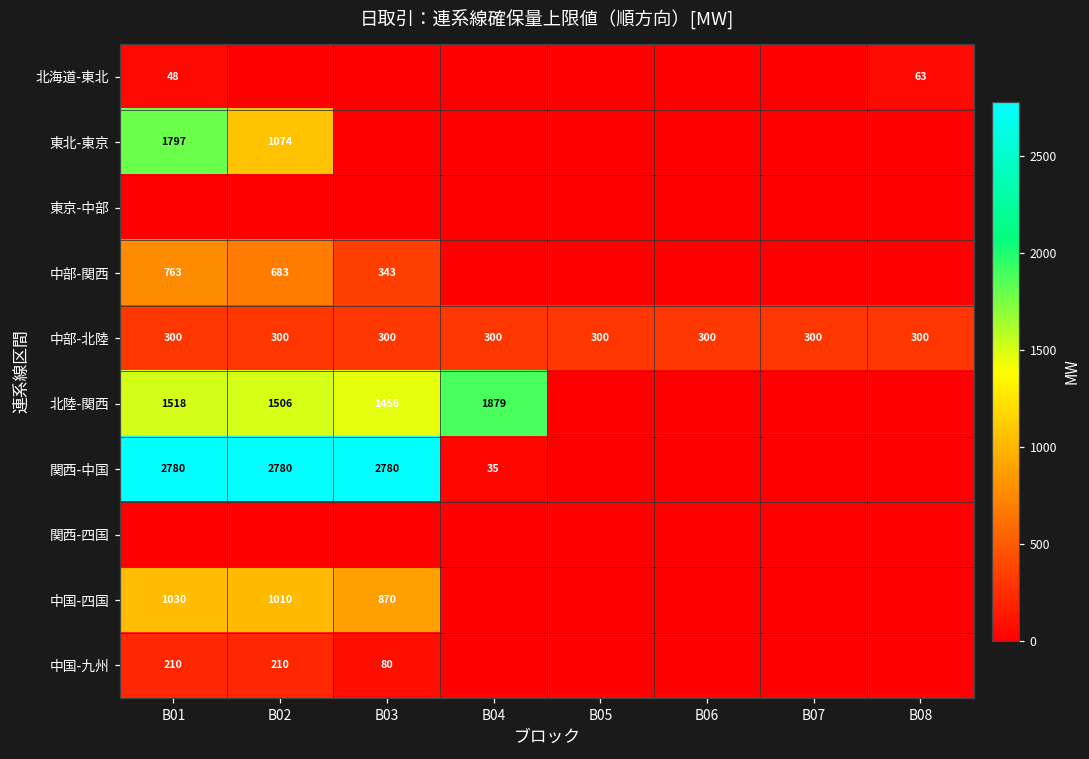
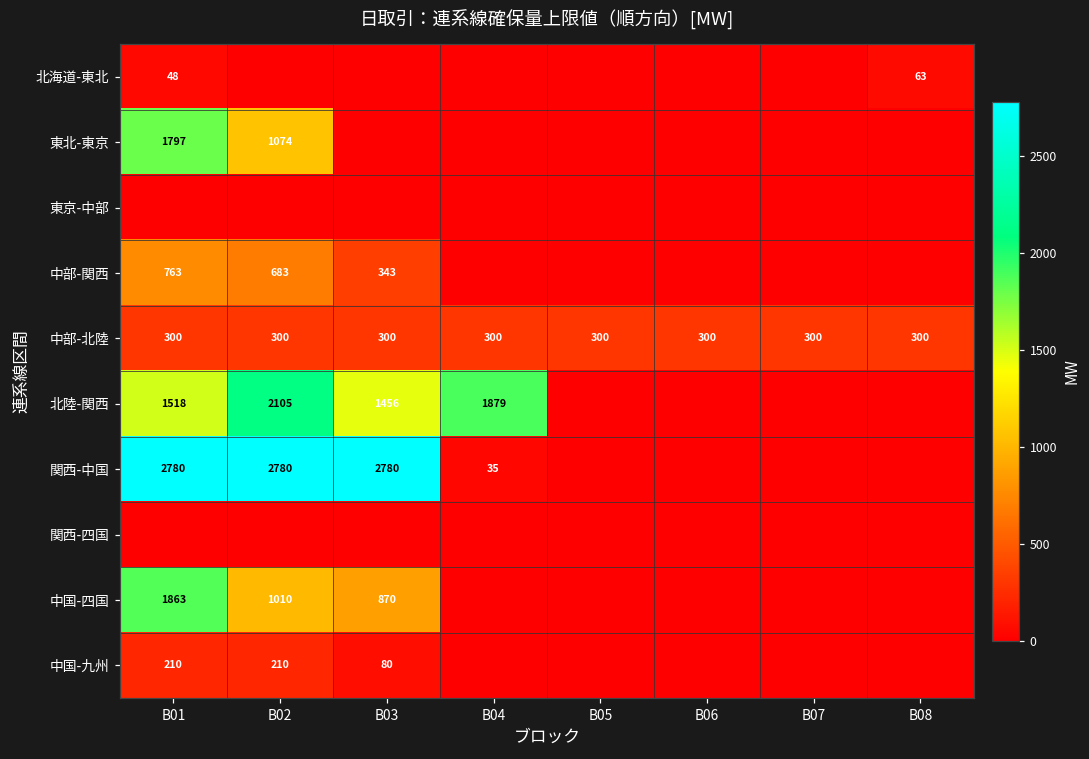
  {
    "北海道-東北": {
      "B01": 48,
      "B08": 63
    },
    "東北-東京": {
      "B01": 1797,
      "B02": 1074
    },
    "中部-関西": {
      "B01": 763,
      "B02": 683,
      "B03": 343
    },
    "中部-北陸": {
      "B01": 300,
      "B02": 300,
      "B03": 300,
      "B04": 300,
      "B05": 300,
      "B06": 300,
      "B07": 300,
      "B08": 300
    },
    "北陸-関西": {
      "B01": 1518,
-     "B02": 1506,
+     "B02": 2105,
      "B03": 1456,
      "B04": 1879
    },
    "関西-中国": {
      "B01": 2780,
      "B02": 2780,
      "B03": 2780,
      "B04": 35
    },
    "中国-四国": {
-     "B01": 1030,
+     "B01": 1863,
      "B02": 1010,
      "B03": 870
    },
    "中国-九州": {
      "B01": 210,
      "B02": 210,
      "B03": 80
    }
  }
